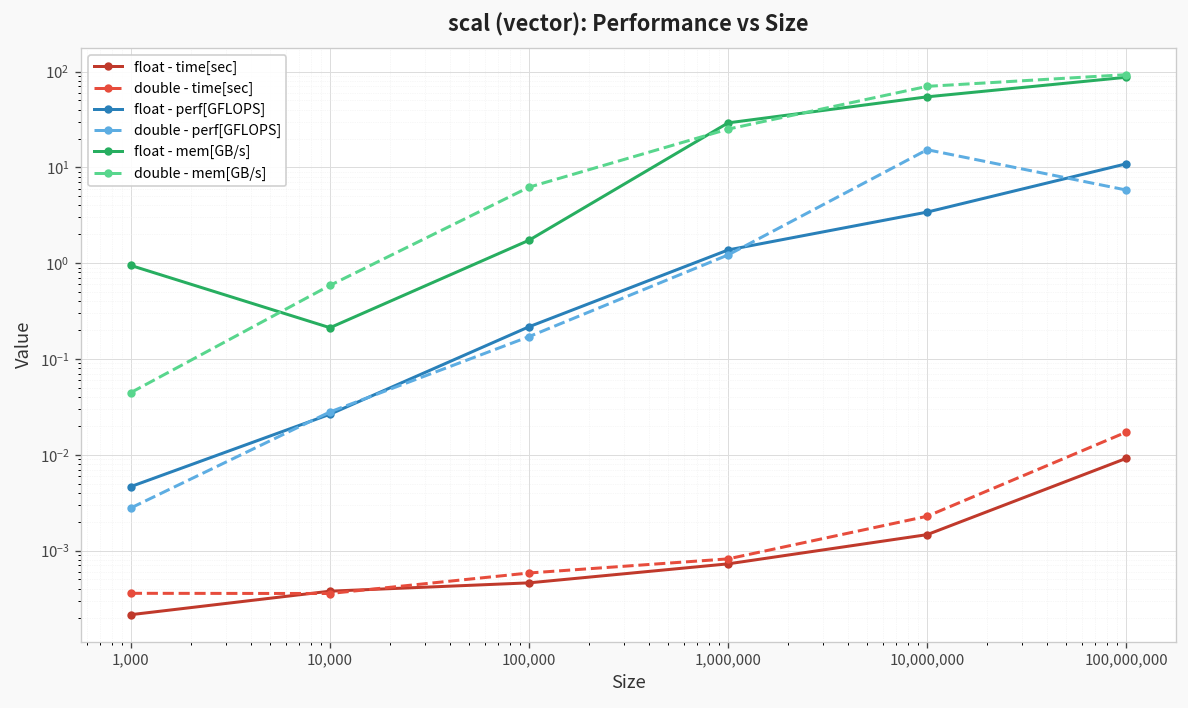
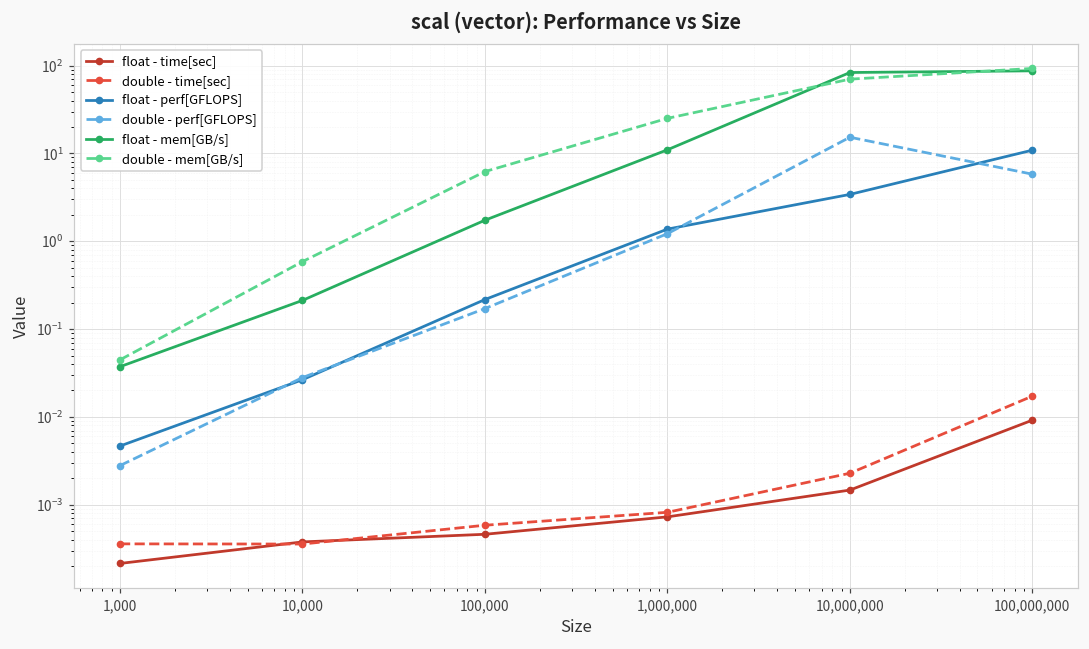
  {
    "float - perf[GFLOPS]": {
      "1,000": 0.005,
      "100,000": 0.22,
      "1,000,000": 1.4,
      "10,000,000": 3.4,
      "100,000,000": 11
    },
    "double - perf[GFLOPS]": {
      "1,000": 0.0028,
      "100,000": 0.17,
      "1,000,000": 1.2,
      "10,000,000": 15,
      "100,000,000": 6
    },
    "float - mem[GB/s]": {
-     "1,000": 0.9,
+     "1,000": 0.04,
      "10,000": 0.21,
      "100,000": 1.7,
-     "1,000,000": 29,
-     "10,000,000": 50
+     "1,000,000": 11,
+     "10,000,000": 80
    },
    "double - mem[GB/s]": {
      "1,000": 0.04,
      "10,000": 0.6,
      "100,000": 6,
      "1,000,000": 25,
      "10,000,000": 70
    }
  }
